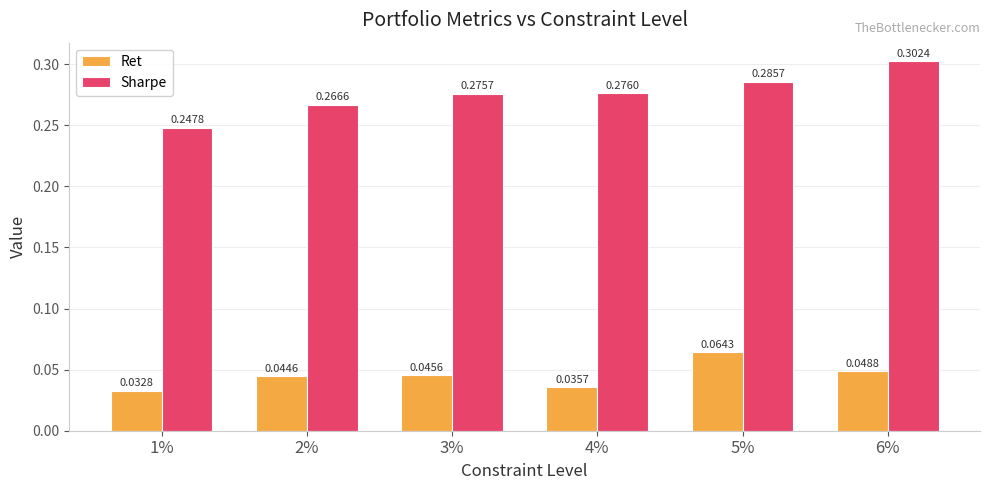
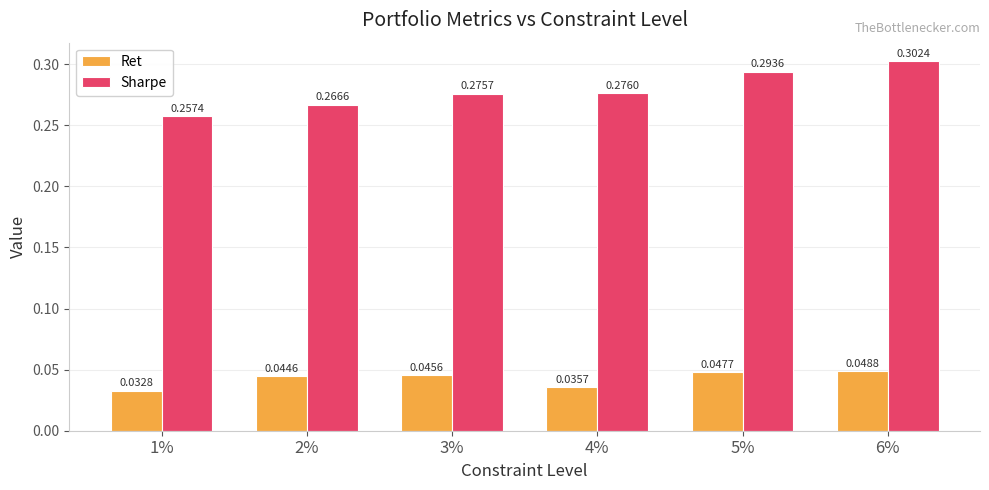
  {
    "Ret": {
      "1%": 0.0328,
      "2%": 0.0446,
      "3%": 0.0456,
      "4%": 0.0357,
-     "5%": 0.0643,
+     "5%": 0.0477,
      "6%": 0.0488
    },
    "Sharpe": {
-     "1%": 0.2478,
+     "1%": 0.2574,
      "2%": 0.2666,
      "3%": 0.2757,
      "4%": 0.2760,
-     "5%": 0.2857,
+     "5%": 0.2936,
      "6%": 0.3024
    }
  }
